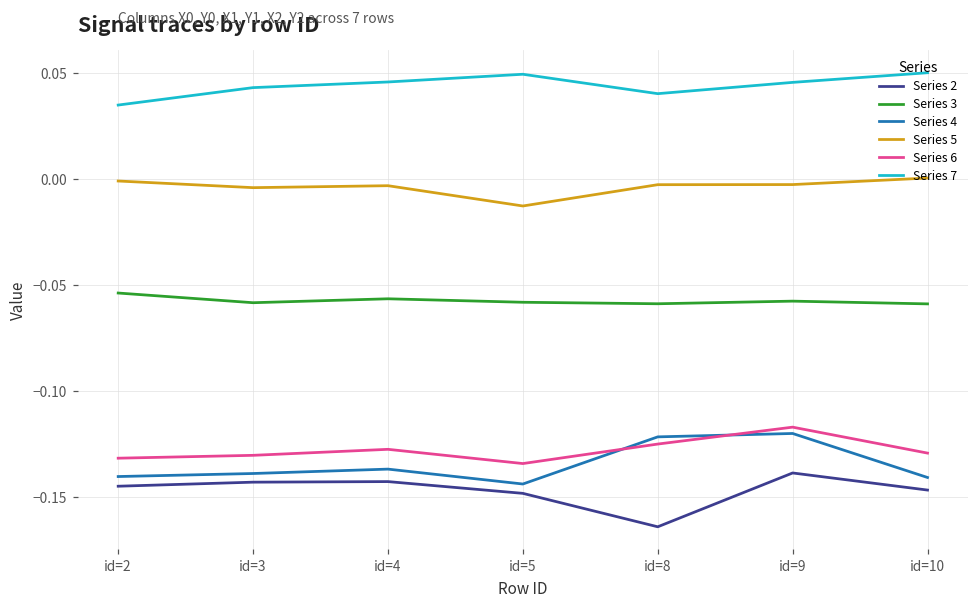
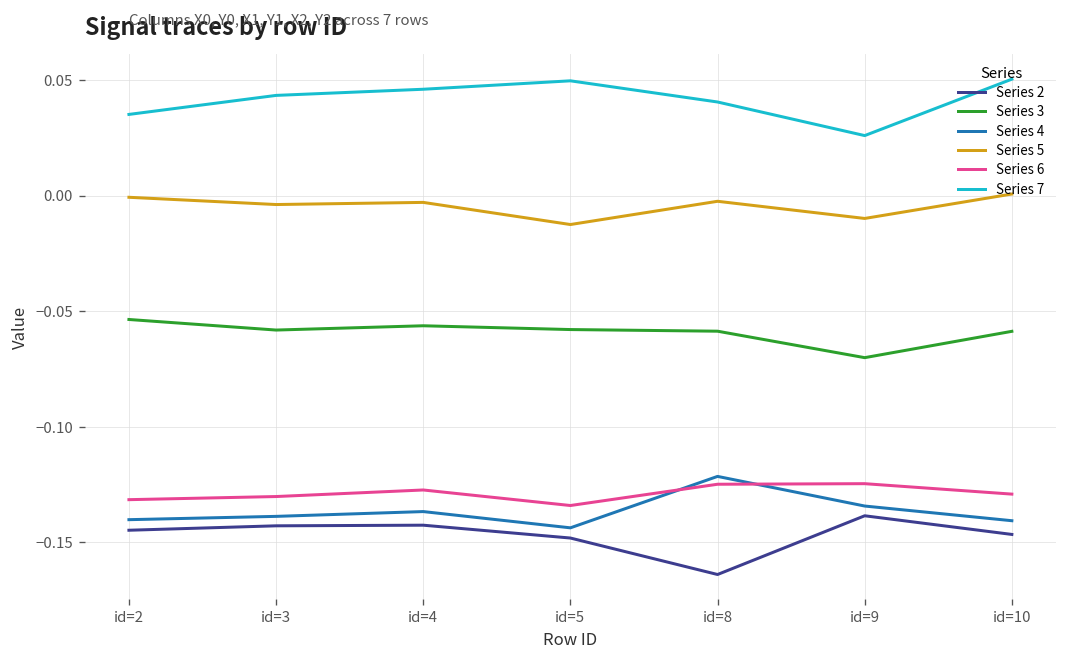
  {
    "Series 2": {
      "id=2": -0.145,
      "id=3": -0.143,
      "id=4": -0.143,
      "id=5": -0.148,
      "id=8": -0.164,
      "id=9": -0.138,
      "id=10": -0.147
    },
    "Series 3": {
      "id=2": -0.054,
      "id=3": -0.058,
      "id=4": -0.056,
      "id=5": -0.058,
      "id=8": -0.059,
-     "id=9": -0.057,
+     "id=9": -0.070,
      "id=10": -0.059
    },
    "Series 4": {
      "id=2": -0.140,
      "id=3": -0.139,
      "id=4": -0.137,
      "id=5": -0.144,
      "id=8": -0.121,
-     "id=9": -0.120,
+     "id=9": -0.134,
      "id=10": -0.141
    },
    "Series 5": {
      "id=2": -0.001,
      "id=3": -0.004,
      "id=4": -0.003,
      "id=5": -0.013,
      "id=8": -0.002,
-     "id=9": -0.002,
+     "id=9": -0.010,
      "id=10": 0.001
    },
    "Series 6": {
      "id=2": -0.131,
      "id=3": -0.130,
      "id=4": -0.127,
      "id=5": -0.134,
      "id=8": -0.125,
-     "id=9": -0.117,
+     "id=9": -0.125,
      "id=10": -0.129
    },
    "Series 7": {
      "id=2": 0.035,
      "id=3": 0.043,
      "id=4": 0.046,
      "id=5": 0.050,
      "id=8": 0.040,
-     "id=9": 0.046,
+     "id=9": 0.026,
      "id=10": 0.050
    }
  }
